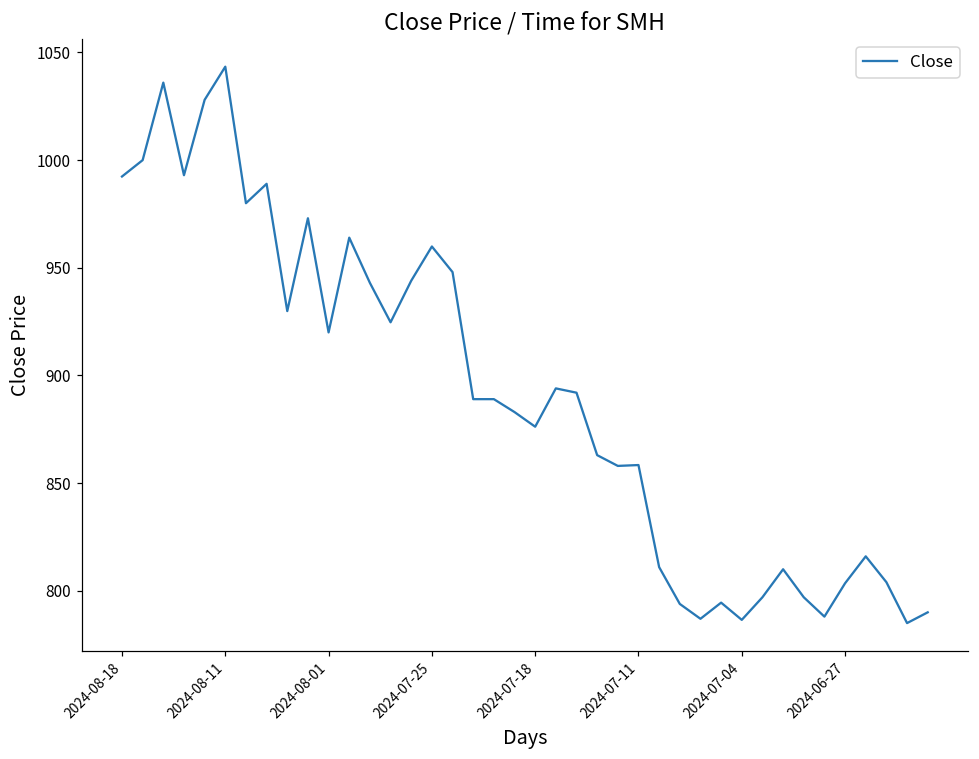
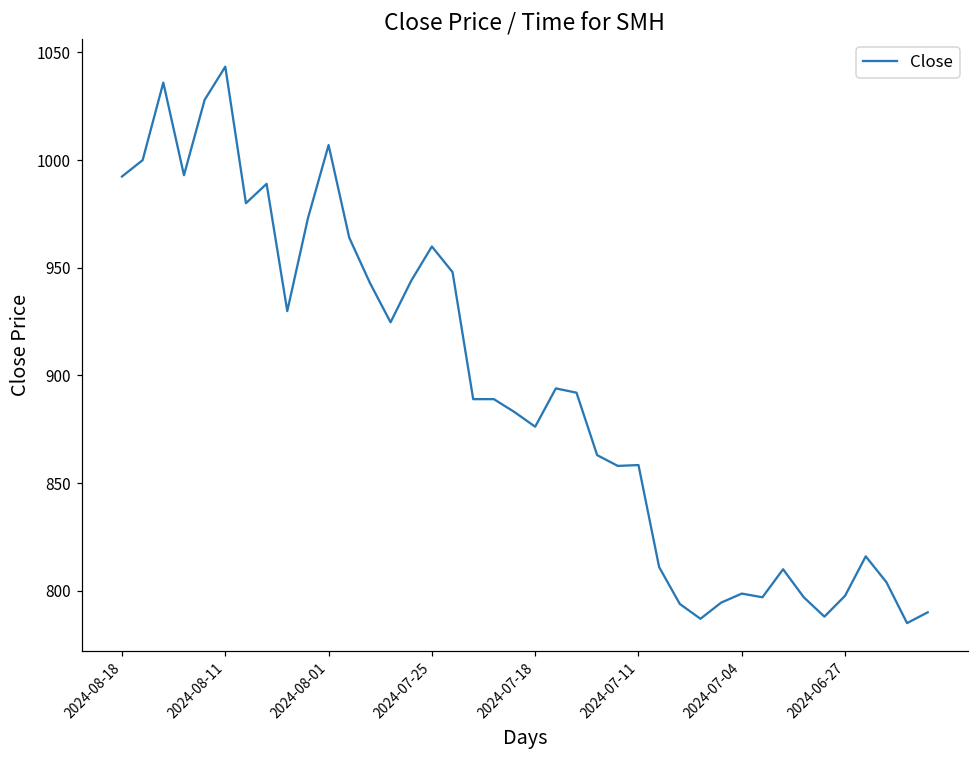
  {
    "2024-08-18": 992,
    "2024-08-11": 1043,
-   "2024-08-01": 920,
+   "2024-08-01": 1007,
    "2024-07-25": 960,
    "2024-07-18": 876,
    "2024-07-11": 858,
-   "2024-07-04": 787,
-   "2024-06-27": 804
+   "2024-07-04": 799,
+   "2024-06-27": 798
  }
